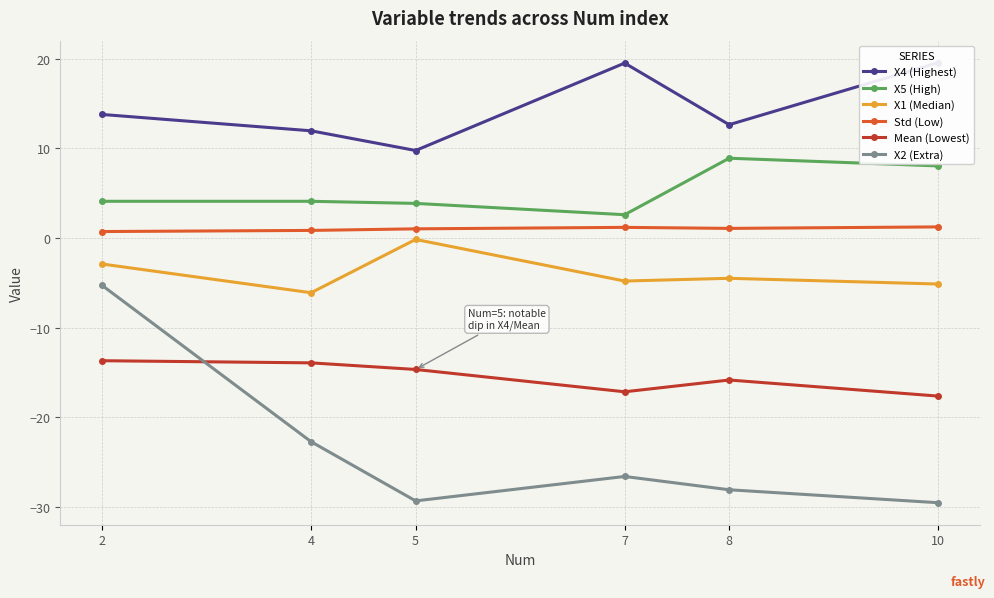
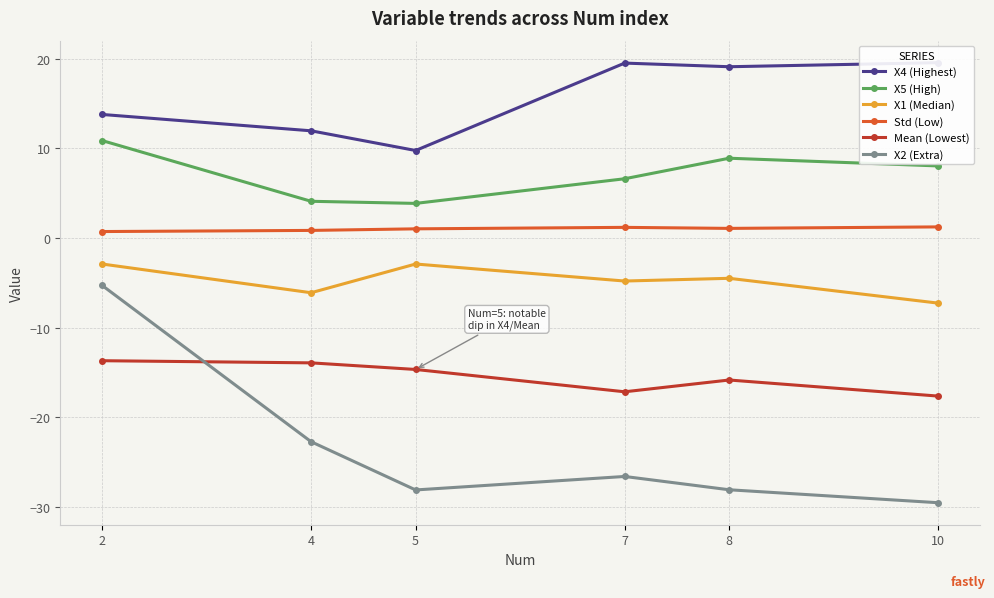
  {
    "X4 (Highest)": {
      "2": 14,
      "4": 12,
      "5": 10,
      "7": 20,
-     "8": 13
+     "8": 19
    },
    "X5 (High)": {
-     "2": 4,
+     "2": 11,
      "4": 4,
      "5": 4,
-     "7": 3,
+     "7": 7,
      "8": 9,
      "10": 8
    },
    "X1 (Median)": {
      "2": -3,
      "4": -6,
-     "5": 0,
+     "5": -3,
      "7": -5,
      "8": -4,
-     "10": -5
+     "10": -7
    },
    "X2 (Extra)": {
      "2": -5,
      "4": -23,
-     "5": -29,
+     "5": -28,
      "7": -27,
      "8": -28,
      "10": -30
    }
  }
